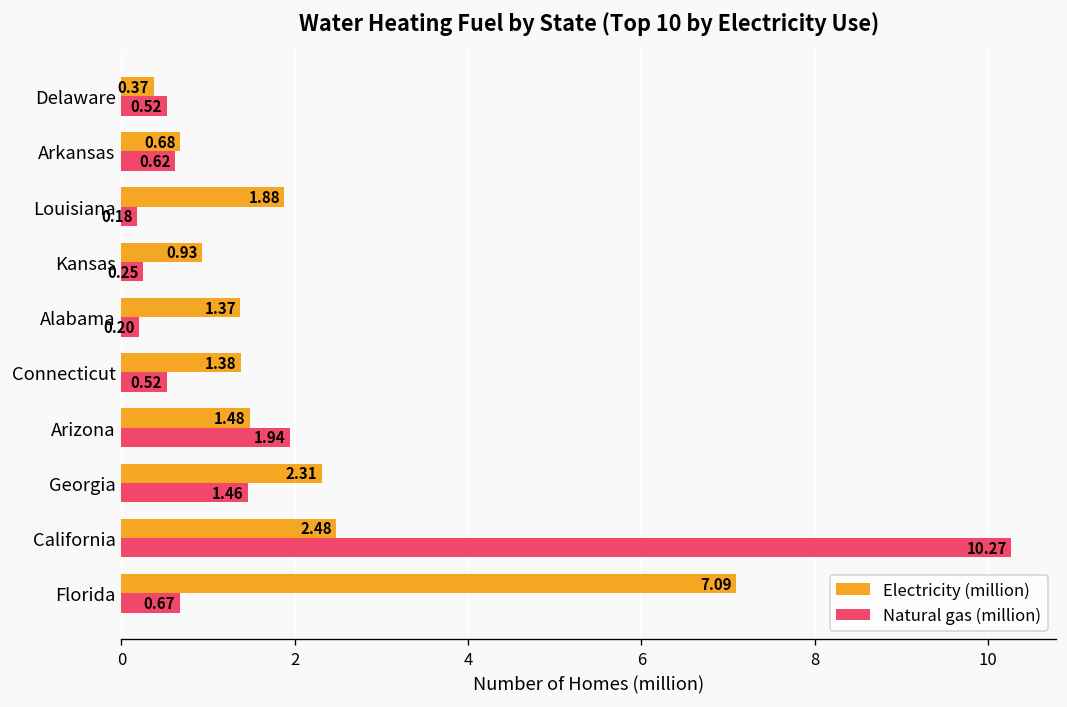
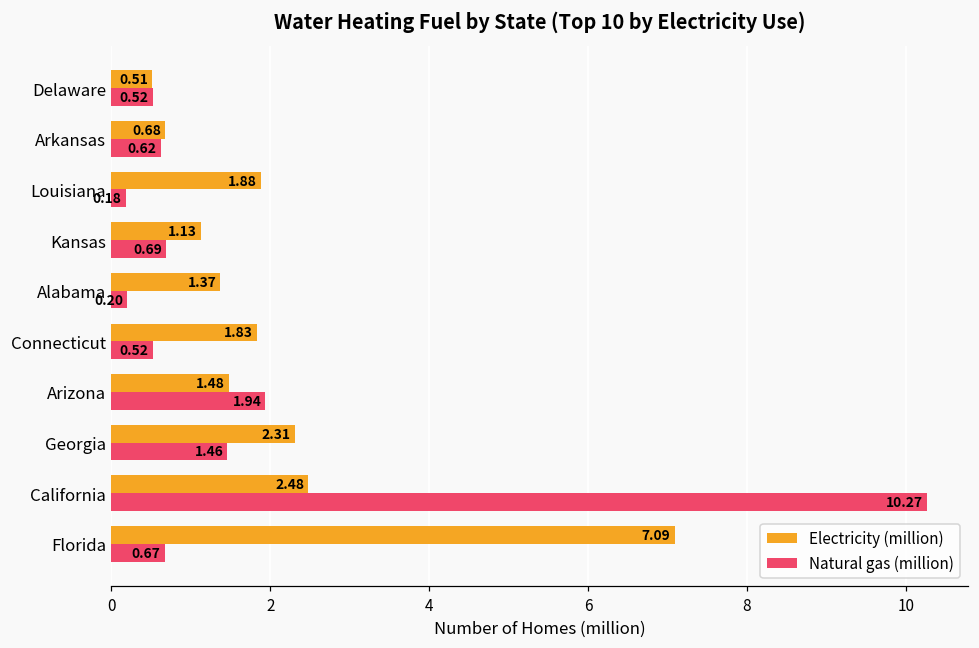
  {
    "Electricity (million)": {
-     "Delaware": 0.37,
+     "Delaware": 0.51,
      "Arkansas": 0.68,
      "Louisiana": 1.88,
-     "Kansas": 0.93,
+     "Kansas": 1.13,
      "Alabama": 1.37,
-     "Connecticut": 1.38,
+     "Connecticut": 1.83,
      "Arizona": 1.48,
      "Georgia": 2.31,
      "California": 2.48,
      "Florida": 7.09
    },
    "Natural gas (million)": {
      "Delaware": 0.52,
      "Arkansas": 0.62,
      "Louisiana": 0.18,
-     "Kansas": 0.25,
+     "Kansas": 0.69,
      "Alabama": 0.20,
      "Connecticut": 0.52,
      "Arizona": 1.94,
      "Georgia": 1.46,
      "California": 10.27,
      "Florida": 0.67
    }
  }
